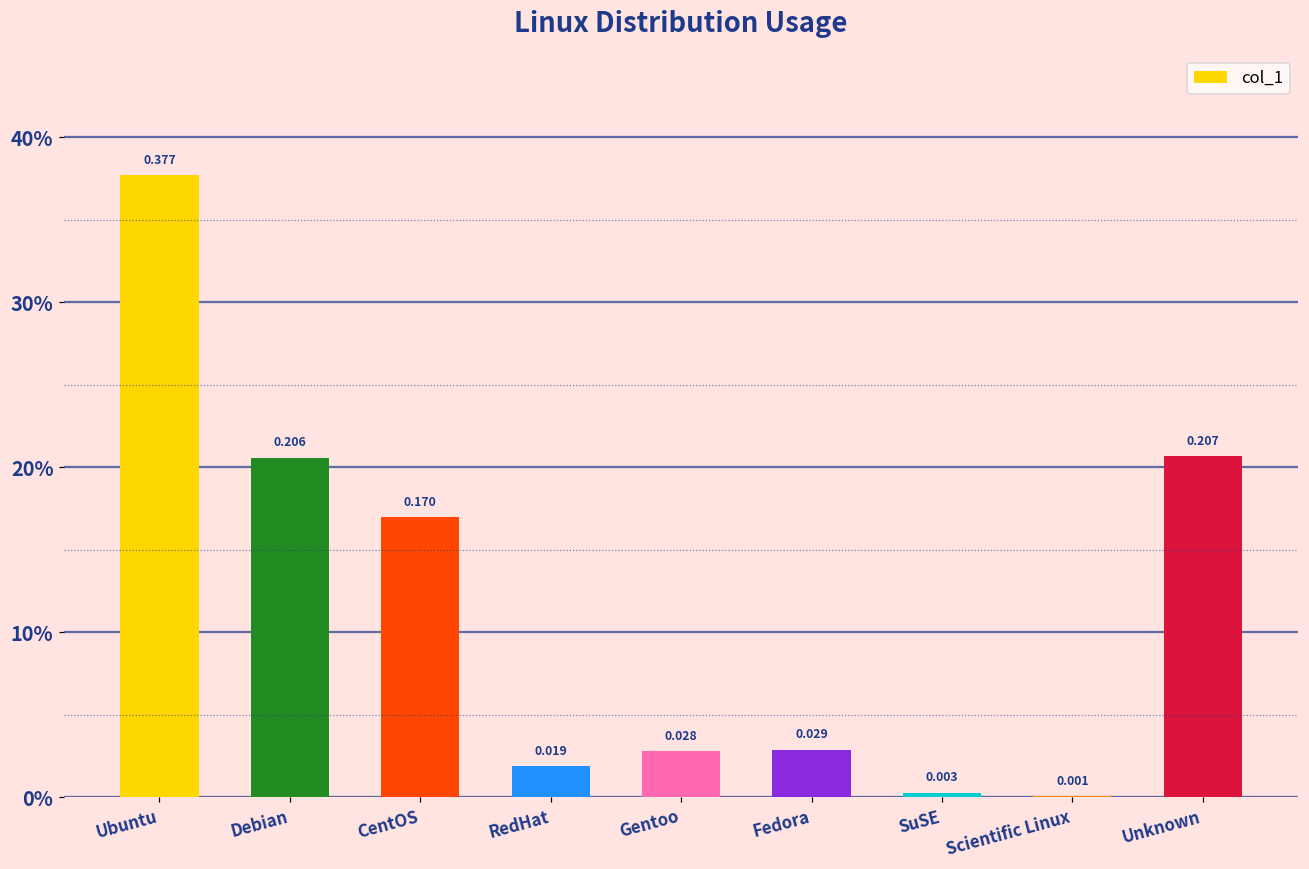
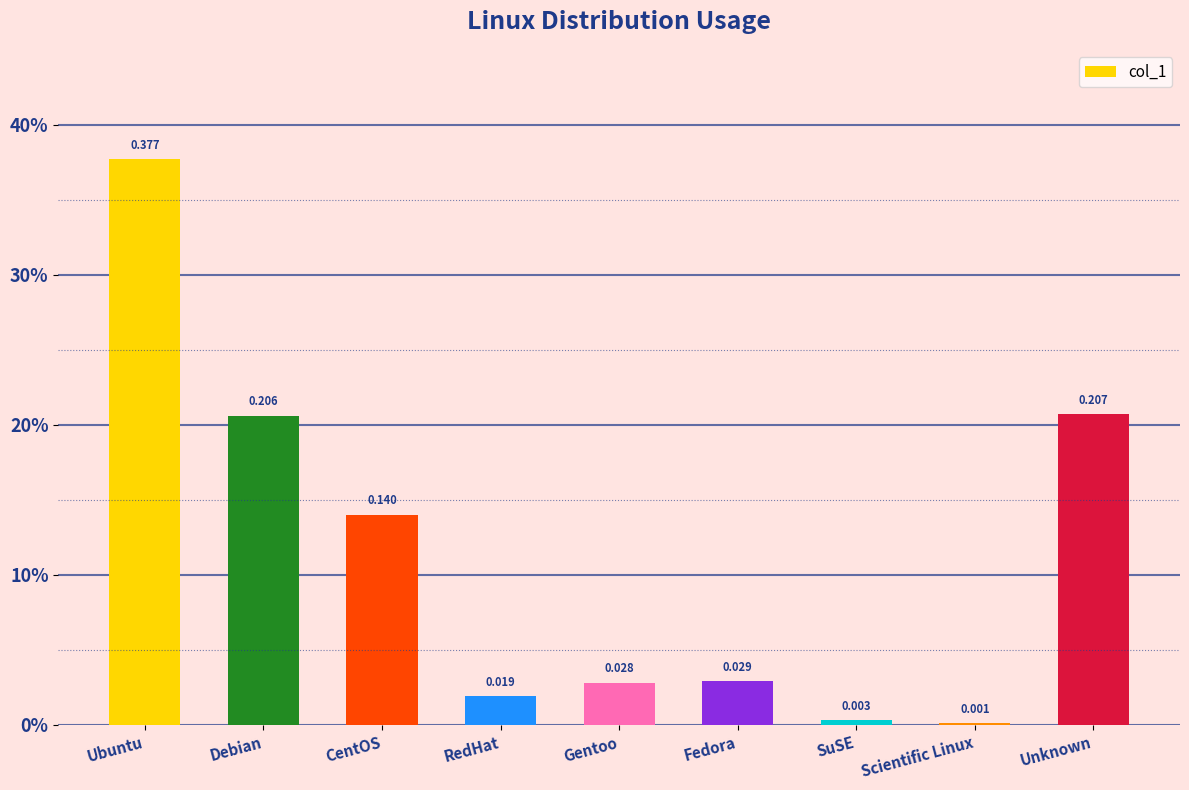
  {
    "Ubuntu": 0.377,
    "Debian": 0.206,
-   "CentOS": 0.170,
+   "CentOS": 0.140,
    "RedHat": 0.019,
    "Gentoo": 0.028,
    "Fedora": 0.029,
    "SuSE": 0.003,
    "Scientific Linux": 0.001,
    "Unknown": 0.207
  }
